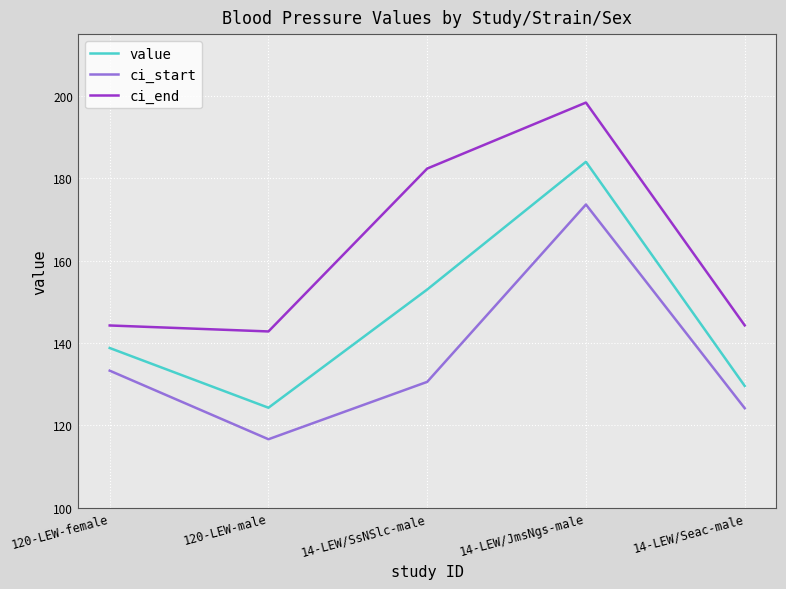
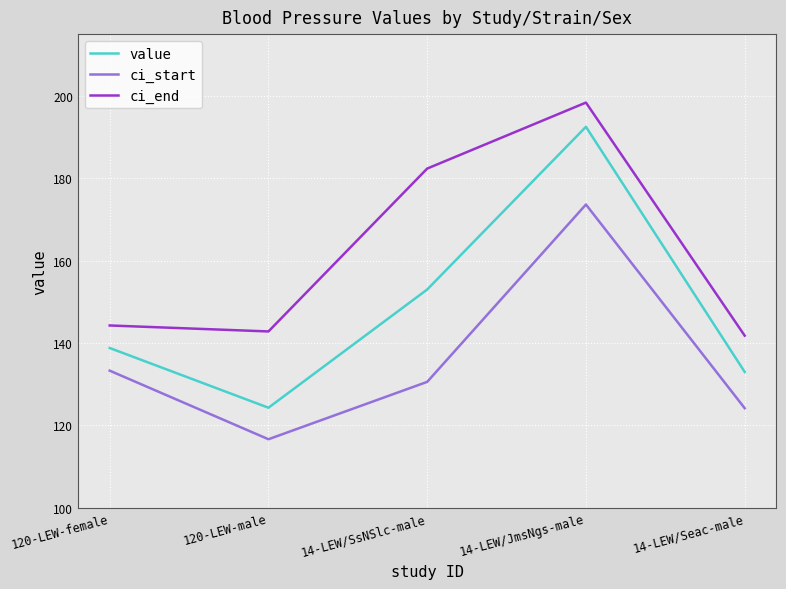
  {
    "value": {
      "120-LEW-female": 139,
      "120-LEW-male": 124,
      "14-LEW/SsNSlc-male": 153,
-     "14-LEW/JmsNgs-male": 184,
-     "14-LEW/Seac-male": 130
+     "14-LEW/JmsNgs-male": 193,
+     "14-LEW/Seac-male": 133
    },
    "ci_start": {
      "120-LEW-female": 133,
      "120-LEW-male": 117,
      "14-LEW/SsNSlc-male": 131,
      "14-LEW/JmsNgs-male": 174,
      "14-LEW/Seac-male": 124
    },
    "ci_end": {
      "120-LEW-female": 144,
      "120-LEW-male": 143,
      "14-LEW/SsNSlc-male": 182,
      "14-LEW/JmsNgs-male": 198,
-     "14-LEW/Seac-male": 144
+     "14-LEW/Seac-male": 142
    }
  }
